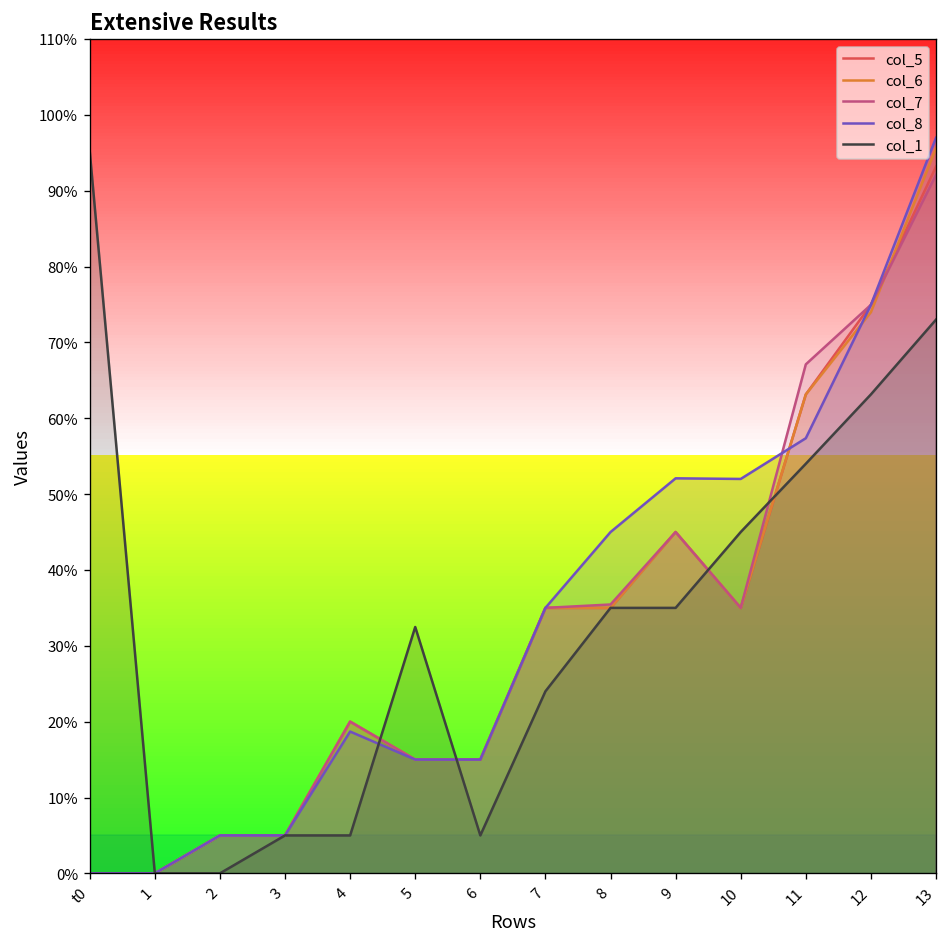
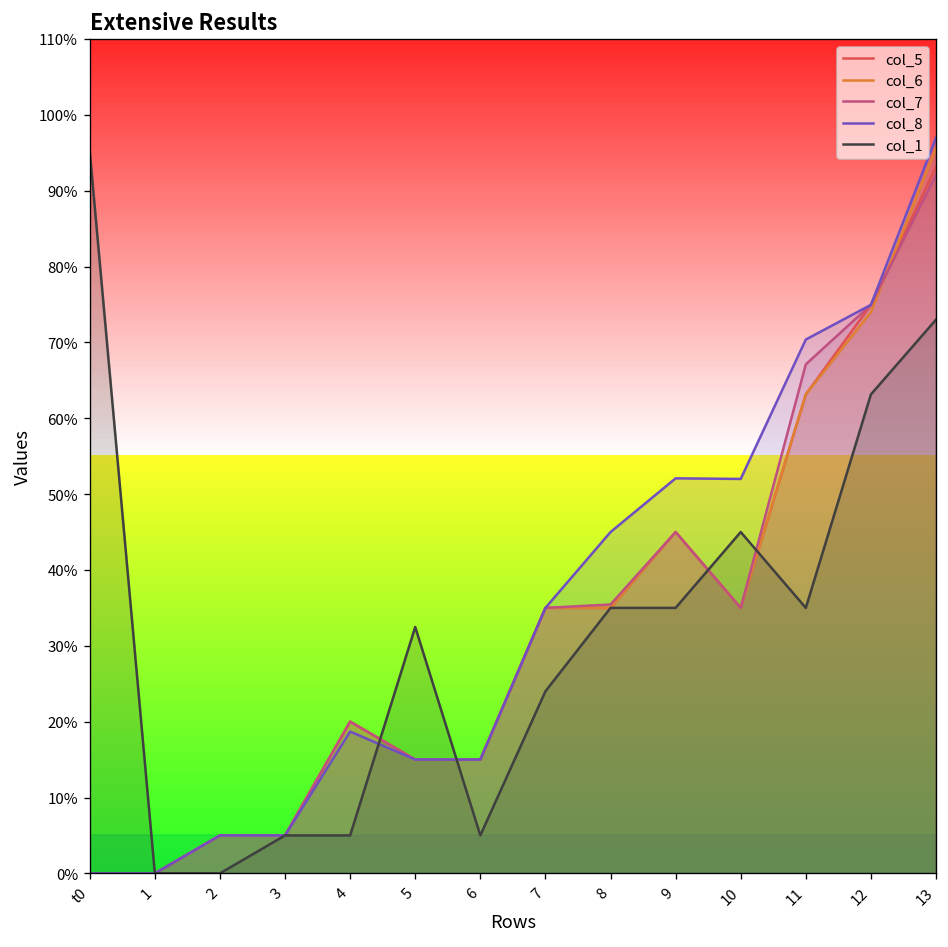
  {
    "col_8": {
      "4": "19%",
      "8": "45%",
      "9": "52%",
      "10": "52%",
-     "11": "57%",
+     "11": "70%",
      "13": "97%"
    },
    "col_1": {
      "t0": "95%",
      "2": "0%",
      "4": "5%",
      "5": "32%",
      "6": "5%",
      "7": "24%",
      "9": "35%",
      "10": "45%",
-     "11": "54%",
+     "11": "35%",
      "12": "63%",
      "13": "73%"
    }
  }
